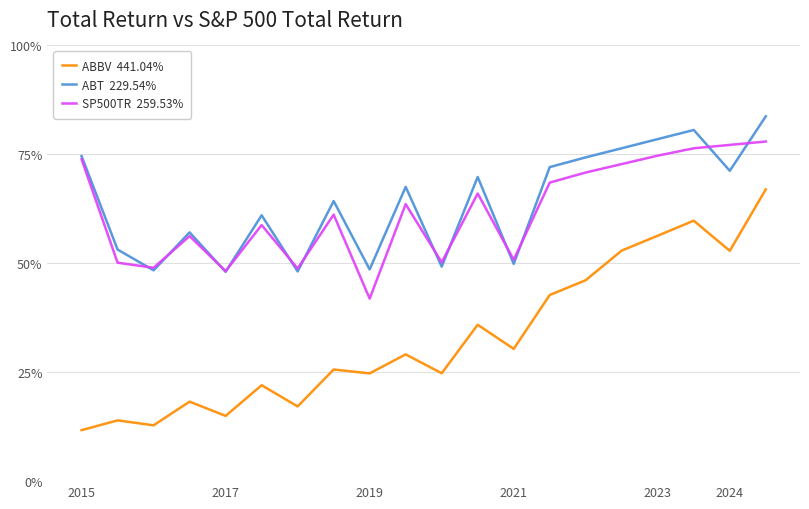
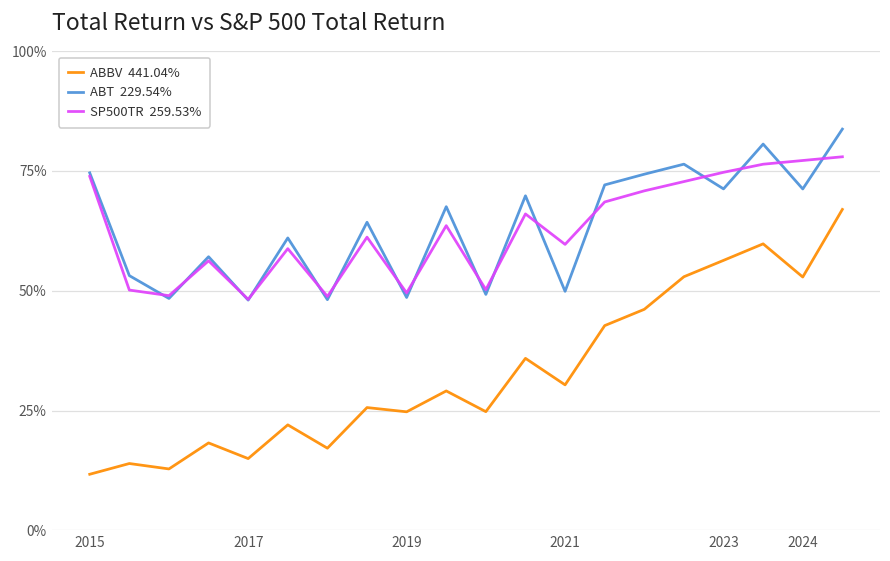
  {
    "ABBV 441.04%": {
      "2015": "12%",
      "2017": "15%",
      "2019": "25%",
      "2021": "30%",
      "2023": "56%",
      "2024": "53%"
    },
    "ABT 229.54%": {
      "2015": "75%",
      "2019": "49%",
      "2021": "50%",
-     "2023": "79%",
+     "2023": "71%",
      "2024": "71%"
    },
    "SP500TR 259.53%": {
      "2015": "74%",
-     "2019": "42%",
-     "2021": "51%",
+     "2019": "50%",
+     "2021": "60%",
      "2023": "75%",
      "2024": "77%"
    }
  }
